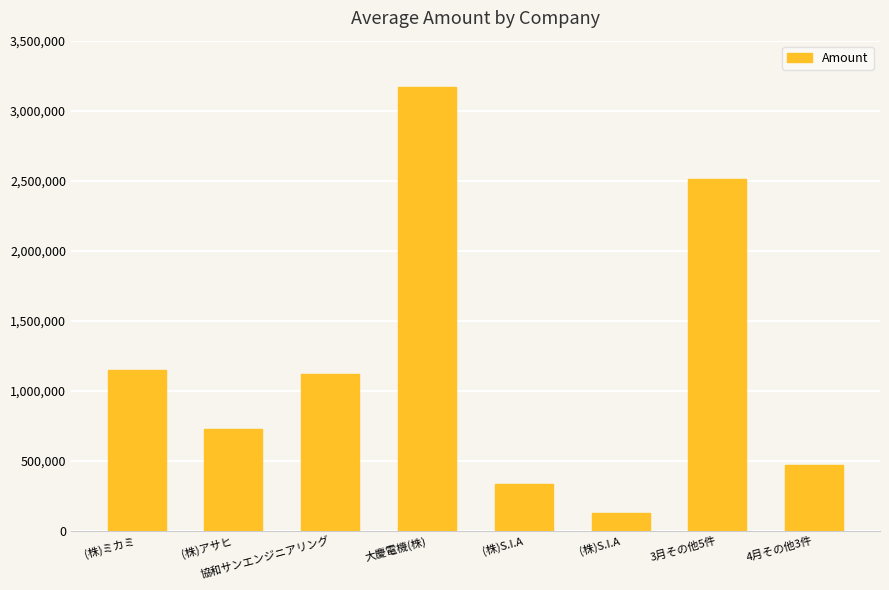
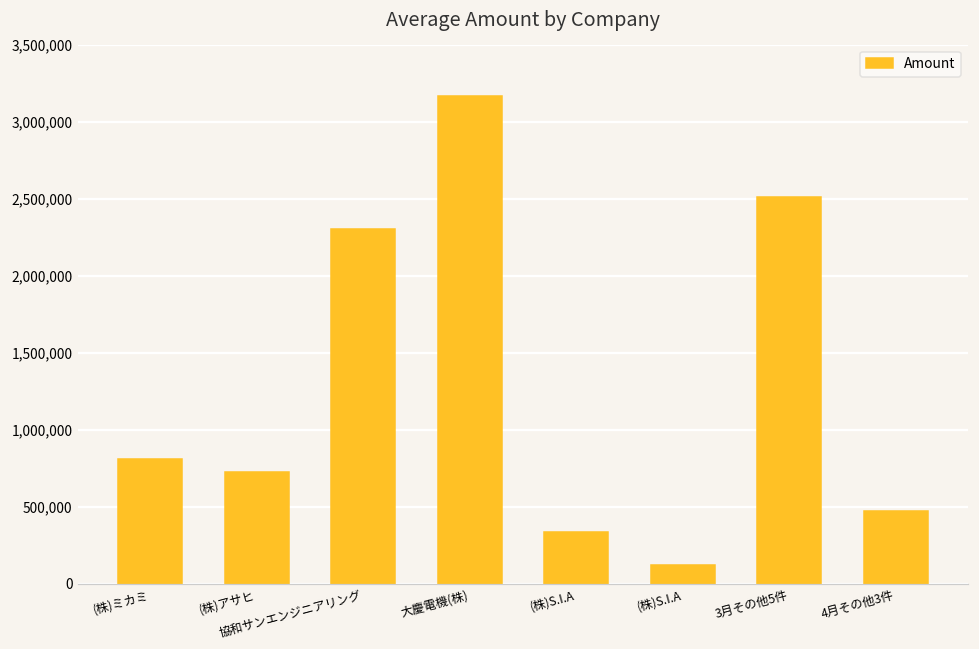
  {
-   "(株)ミカミ": "1,150,000",
+   "(株)ミカミ": "810,000",
    "(株)アサヒ": "720,000",
-   "協和サンエンジニアリング": "1,120,000",
+   "協和サンエンジニアリング": "2,300,000",
    "大慶電機(株)": "3,170,000",
    "3月その他5件": "2,510,000",
    "4月その他3件": "470,000"
  }
